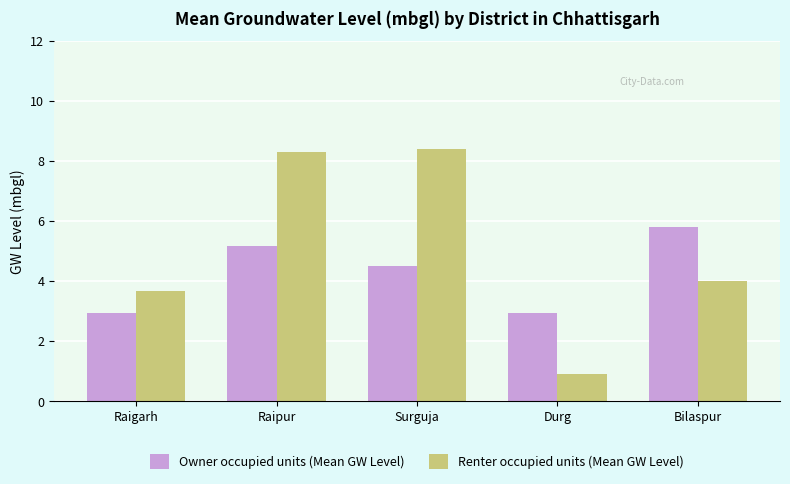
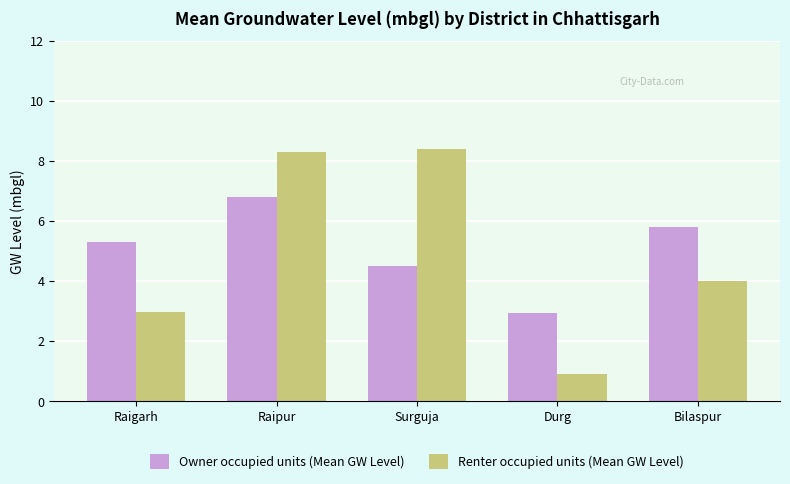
  {
    "Owner occupied units (Mean GW Level)": {
-     "Raigarh": 2.9,
-     "Raipur": 5.2,
+     "Raigarh": 5.3,
+     "Raipur": 6.8,
      "Surguja": 4.5,
      "Durg": 2.9,
      "Bilaspur": 5.8
    },
    "Renter occupied units (Mean GW Level)": {
-     "Raigarh": 3.7,
+     "Raigarh": 3.0,
      "Raipur": 8.3,
      "Surguja": 8.4,
      "Durg": 0.9,
      "Bilaspur": 4.0
    }
  }
